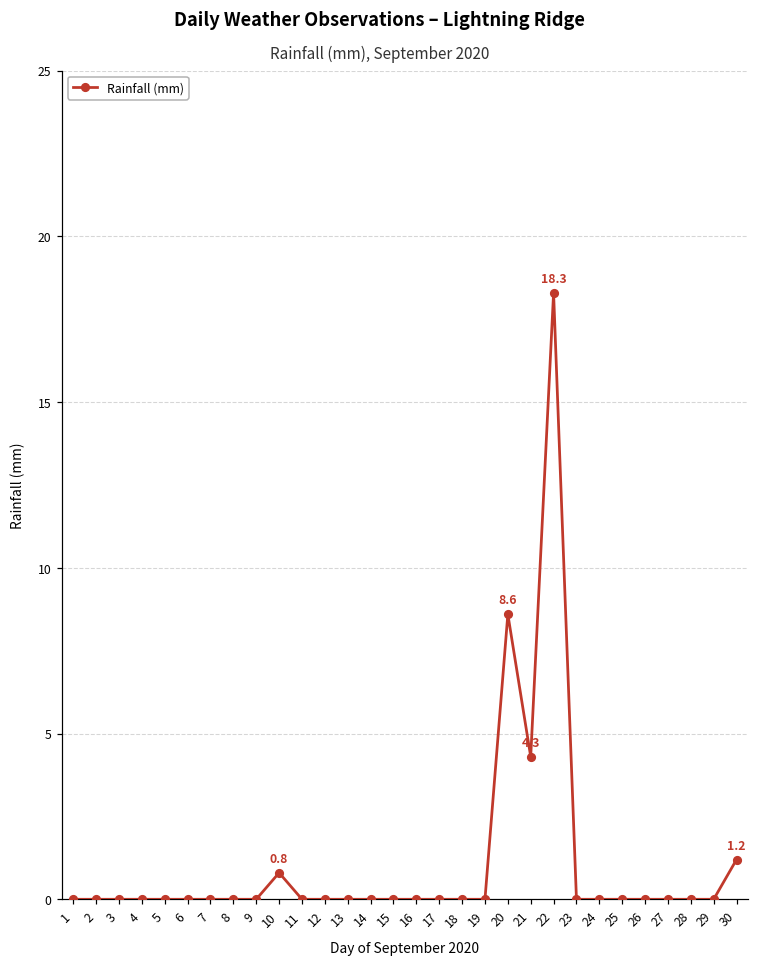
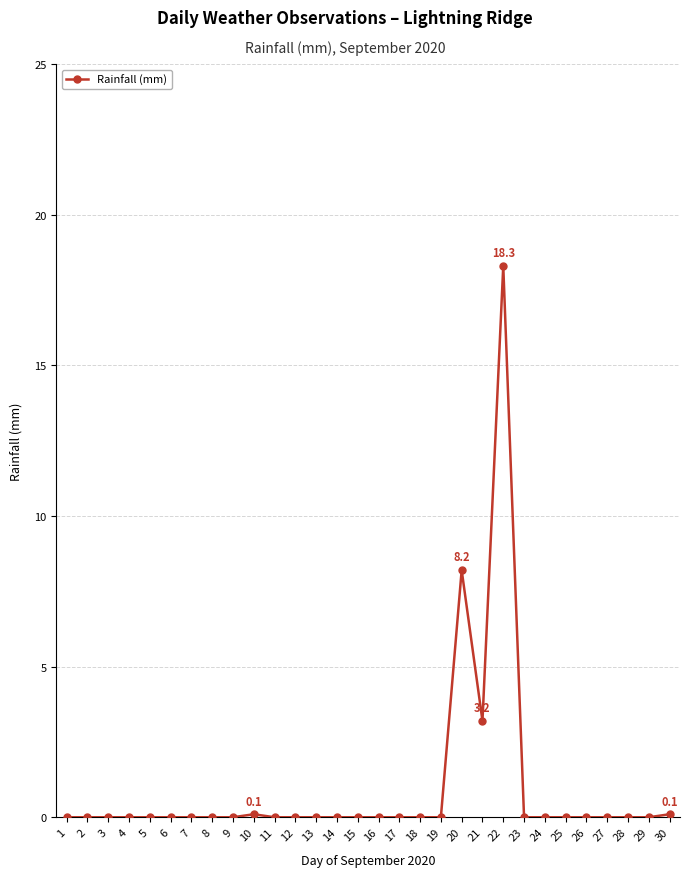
  {
-   "10": 0.8,
-   "20": 8.6,
-   "21": 4.3,
+   "10": 0.1,
+   "20": 8.2,
+   "21": 3.2,
    "22": 18.3,
-   "30": 1.2
+   "30": 0.1
  }
